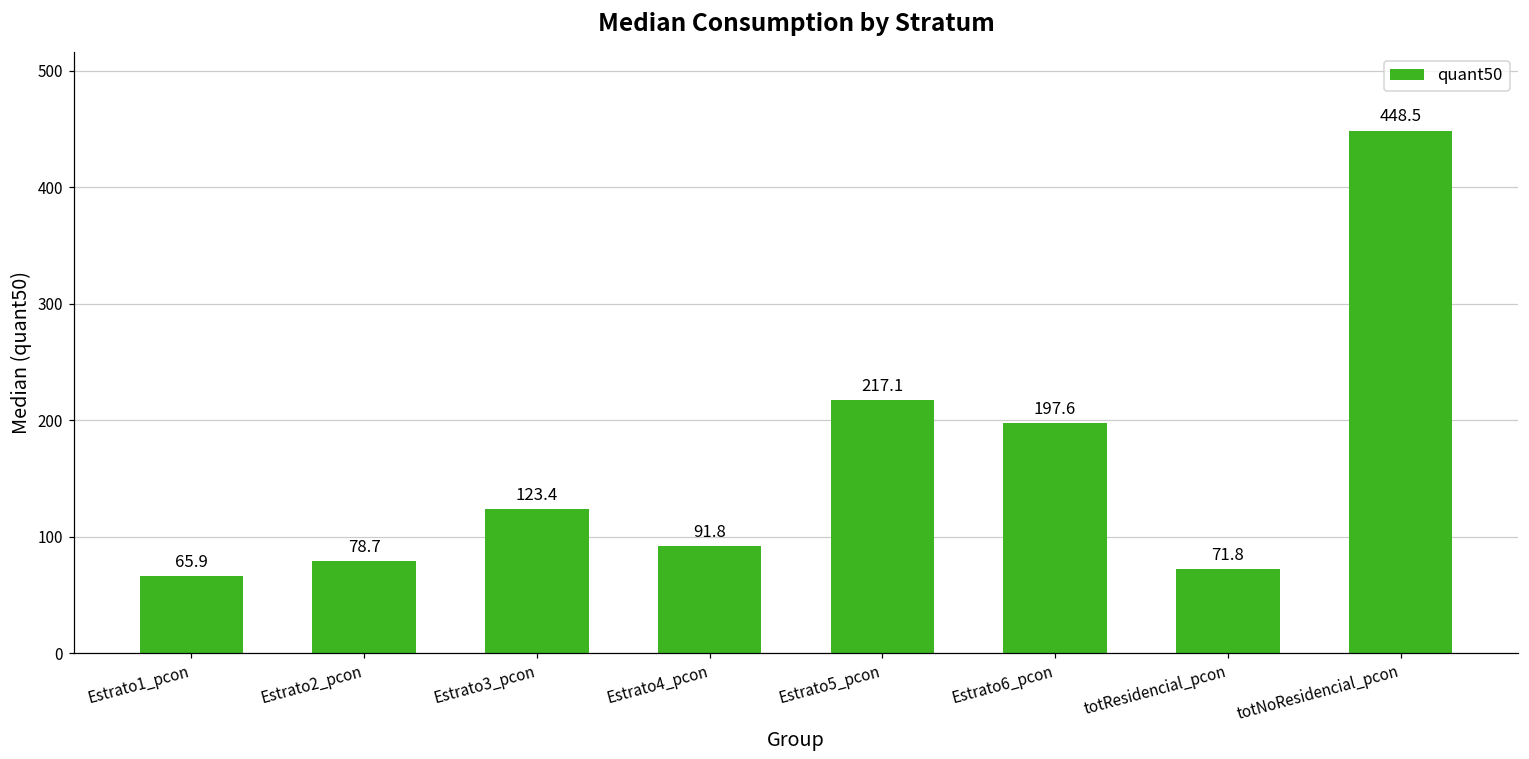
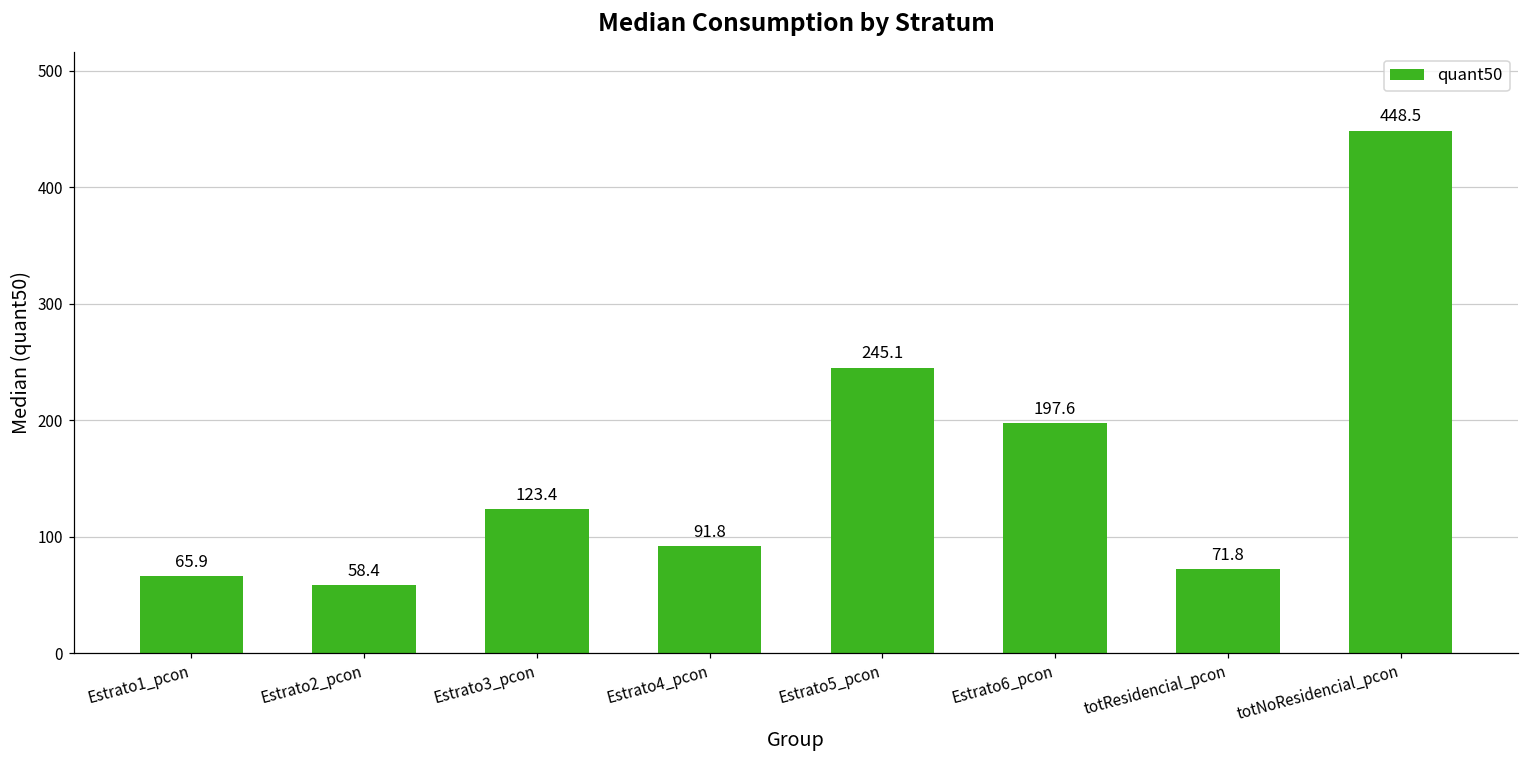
  {
    "Estrato1_pcon": 65.9,
-   "Estrato2_pcon": 78.7,
+   "Estrato2_pcon": 58.4,
    "Estrato3_pcon": 123.4,
    "Estrato4_pcon": 91.8,
-   "Estrato5_pcon": 217.1,
+   "Estrato5_pcon": 245.1,
    "Estrato6_pcon": 197.6,
    "totResidencial_pcon": 71.8,
    "totNoResidencial_pcon": 448.5
  }
